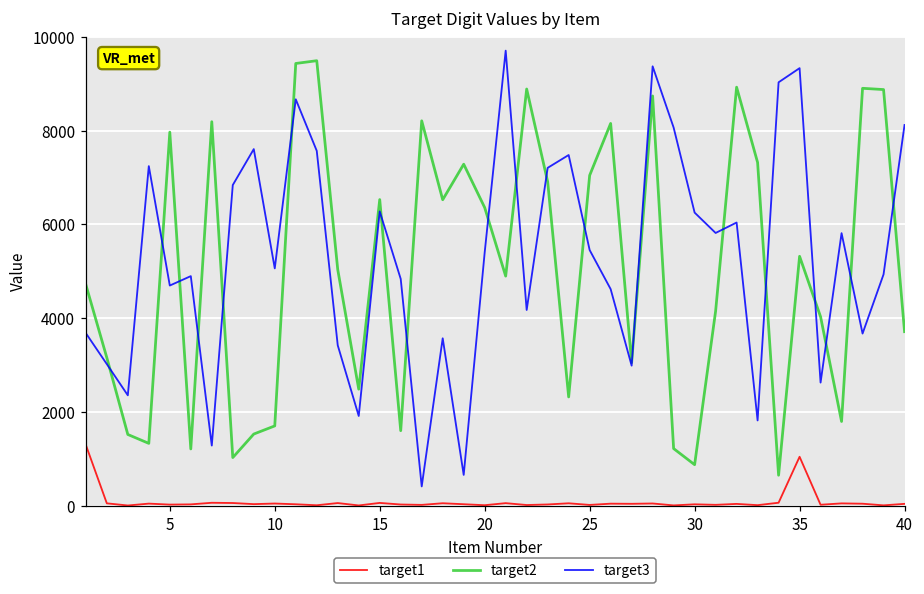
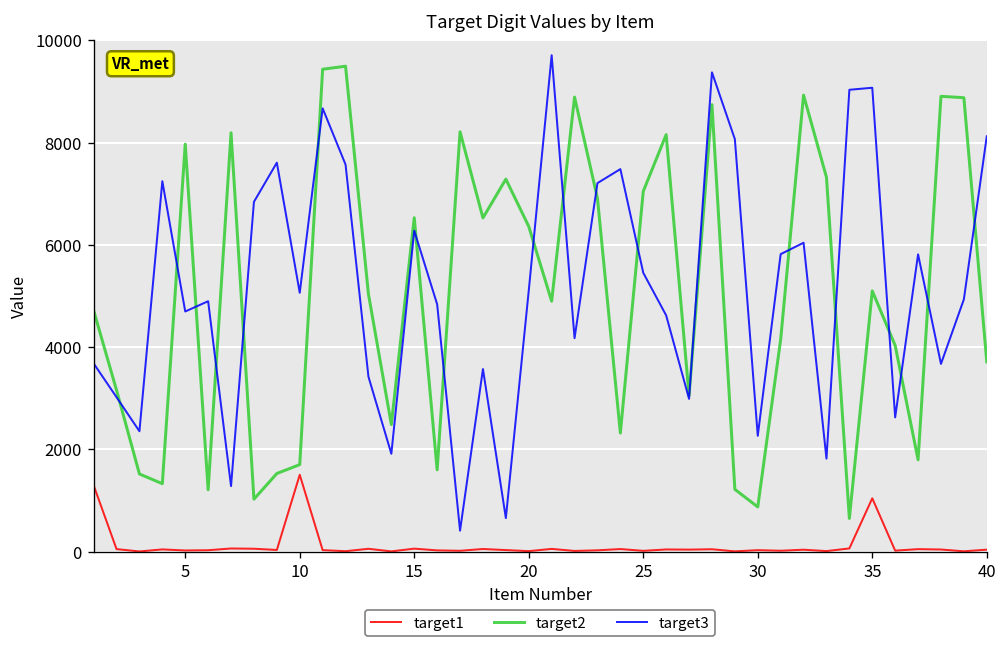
  {
    "target1": {
      "5": 0,
-     "10": 0,
+     "10": 1500,
      "15": 100,
      "20": 0,
      "25": 0,
      "30": 0,
      "35": 1000,
      "40": 0
    },
    "target2": {
      "5": 8000,
      "10": 1700,
      "15": 6500,
      "20": 6400,
      "25": 7000,
      "30": 900,
-     "35": 5300,
+     "35": 5100,
      "40": 3700
    },
    "target3": {
      "5": 4700,
      "10": 5100,
      "15": 6300,
-     "20": 5400,
+     "20": 5100,
      "25": 5500,
-     "30": 6300,
-     "35": 9300,
+     "30": 2300,
+     "35": 9100,
      "40": 8100
    }
  }
